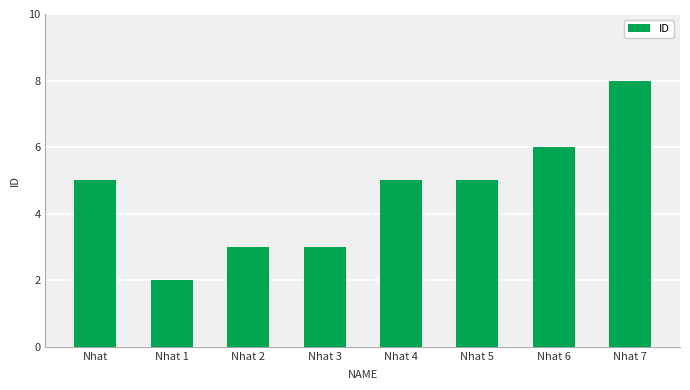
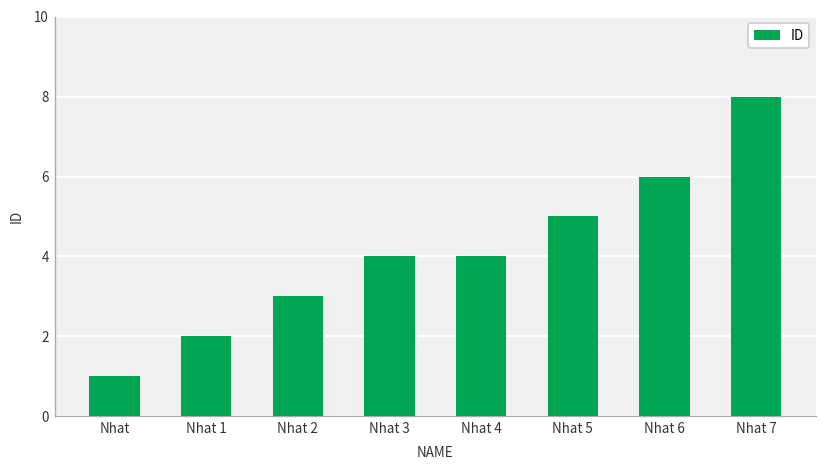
  {
-   "Nhat": 5,
+   "Nhat": 1,
    "Nhat 1": 2,
    "Nhat 2": 3,
-   "Nhat 3": 3,
-   "Nhat 4": 5,
+   "Nhat 3": 4,
+   "Nhat 4": 4,
    "Nhat 5": 5,
    "Nhat 6": 6,
    "Nhat 7": 8
  }
